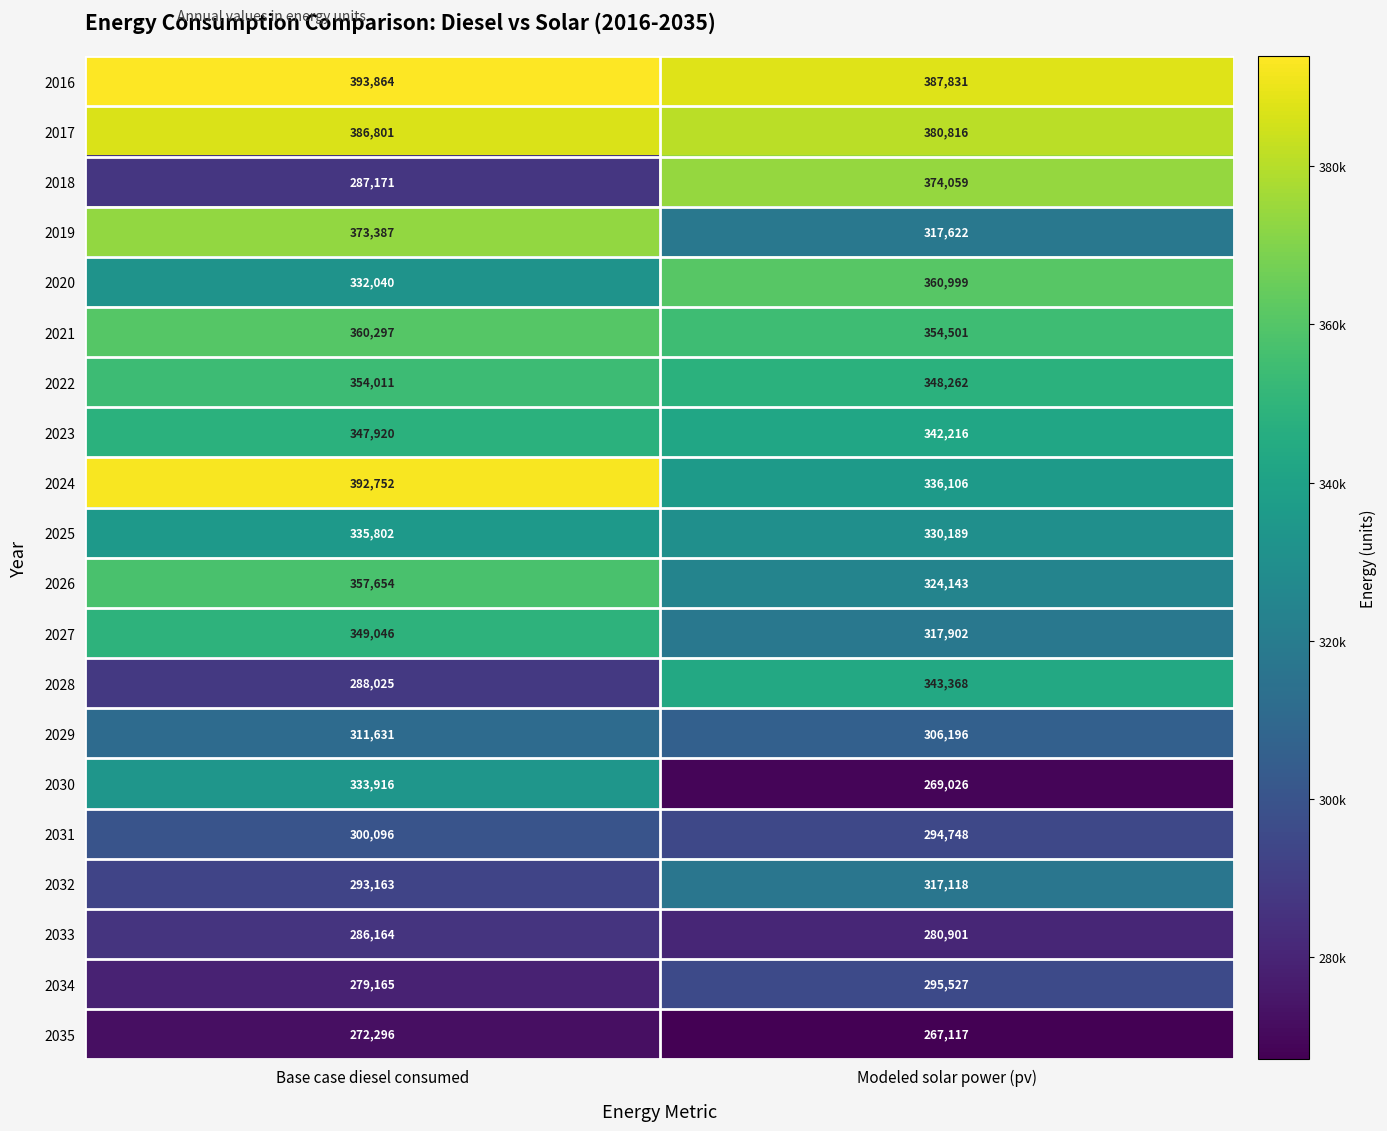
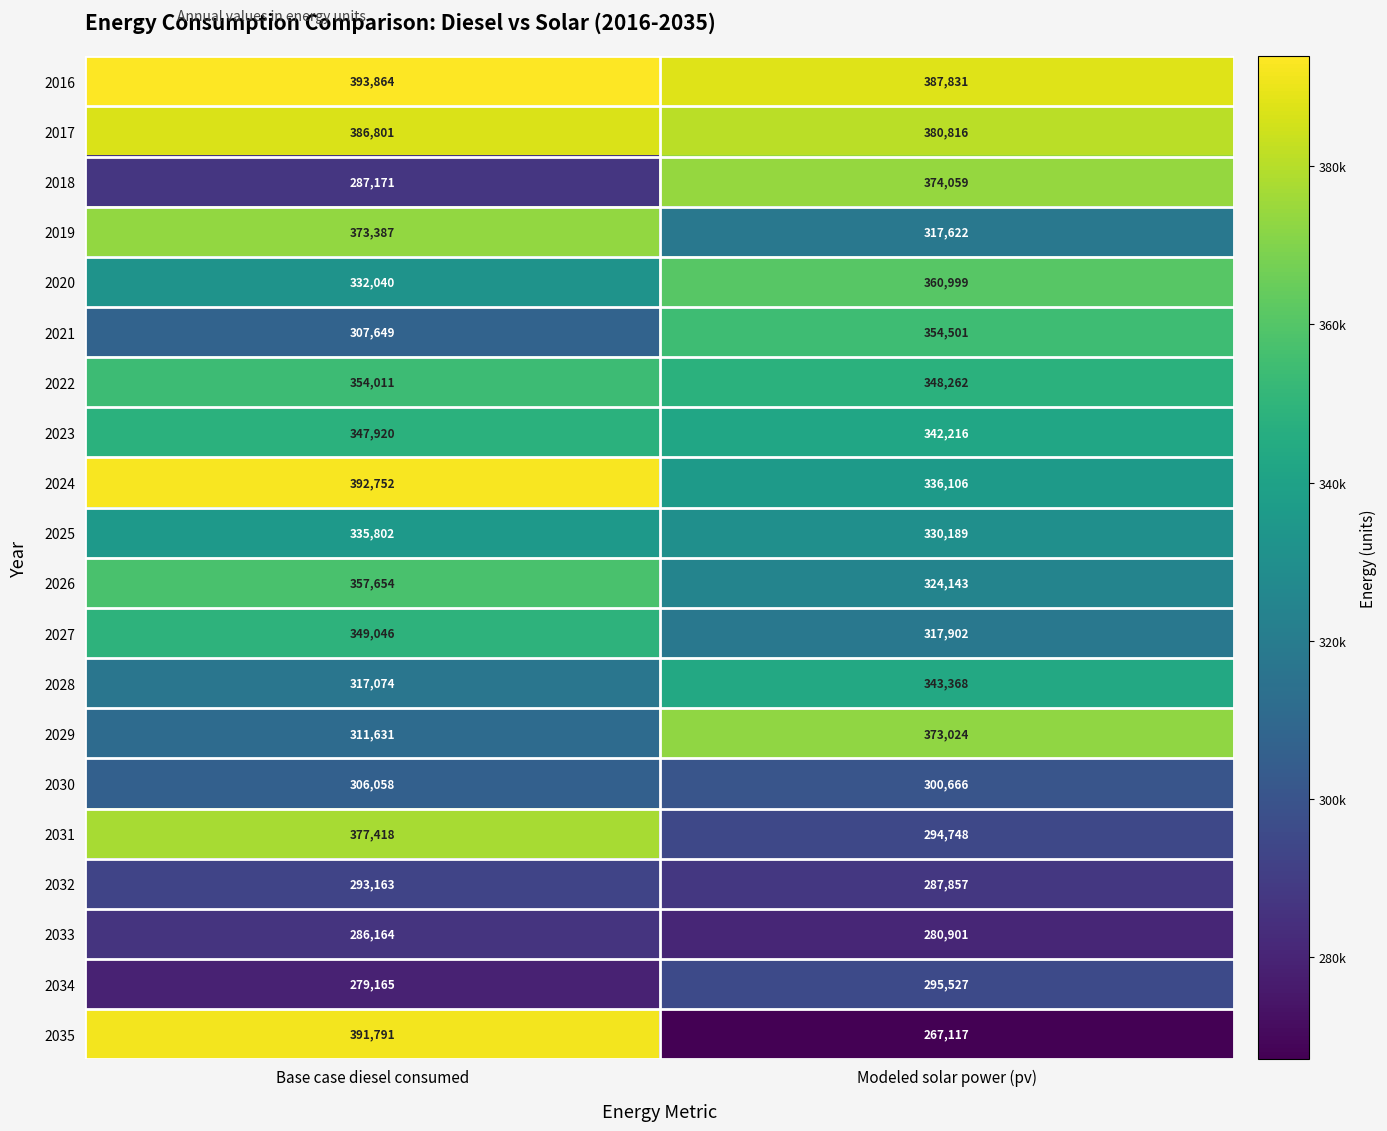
  {
    "2016": {
      "Base case diesel consumed": "393,864",
      "Modeled solar power (pv)": "387,831"
    },
    "2017": {
      "Base case diesel consumed": "386,801",
      "Modeled solar power (pv)": "380,816"
    },
    "2018": {
      "Base case diesel consumed": "287,171",
      "Modeled solar power (pv)": "374,059"
    },
    "2019": {
      "Base case diesel consumed": "373,387",
      "Modeled solar power (pv)": "317,622"
    },
    "2020": {
      "Base case diesel consumed": "332,040",
      "Modeled solar power (pv)": "360,999"
    },
    "2021": {
-     "Base case diesel consumed": "360,297",
+     "Base case diesel consumed": "307,649",
      "Modeled solar power (pv)": "354,501"
    },
    "2022": {
      "Base case diesel consumed": "354,011",
      "Modeled solar power (pv)": "348,262"
    },
    "2023": {
      "Base case diesel consumed": "347,920",
      "Modeled solar power (pv)": "342,216"
    },
    "2024": {
      "Base case diesel consumed": "392,752",
      "Modeled solar power (pv)": "336,106"
    },
    "2025": {
      "Base case diesel consumed": "335,802",
      "Modeled solar power (pv)": "330,189"
    },
    "2026": {
      "Base case diesel consumed": "357,654",
      "Modeled solar power (pv)": "324,143"
    },
    "2027": {
      "Base case diesel consumed": "349,046",
      "Modeled solar power (pv)": "317,902"
    },
    "2028": {
-     "Base case diesel consumed": "288,025",
+     "Base case diesel consumed": "317,074",
      "Modeled solar power (pv)": "343,368"
    },
    "2029": {
      "Base case diesel consumed": "311,631",
-     "Modeled solar power (pv)": "306,196"
+     "Modeled solar power (pv)": "373,024"
    },
    "2030": {
-     "Base case diesel consumed": "333,916",
-     "Modeled solar power (pv)": "269,026"
+     "Base case diesel consumed": "306,058",
+     "Modeled solar power (pv)": "300,666"
    },
    "2031": {
-     "Base case diesel consumed": "300,096",
+     "Base case diesel consumed": "377,418",
      "Modeled solar power (pv)": "294,748"
    },
    "2032": {
      "Base case diesel consumed": "293,163",
-     "Modeled solar power (pv)": "317,118"
+     "Modeled solar power (pv)": "287,857"
    },
    "2033": {
      "Base case diesel consumed": "286,164",
      "Modeled solar power (pv)": "280,901"
    },
    "2034": {
      "Base case diesel consumed": "279,165",
      "Modeled solar power (pv)": "295,527"
    },
    "2035": {
-     "Base case diesel consumed": "272,296",
+     "Base case diesel consumed": "391,791",
      "Modeled solar power (pv)": "267,117"
    }
  }
